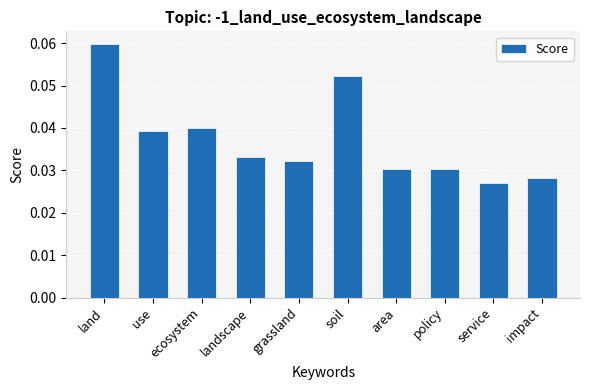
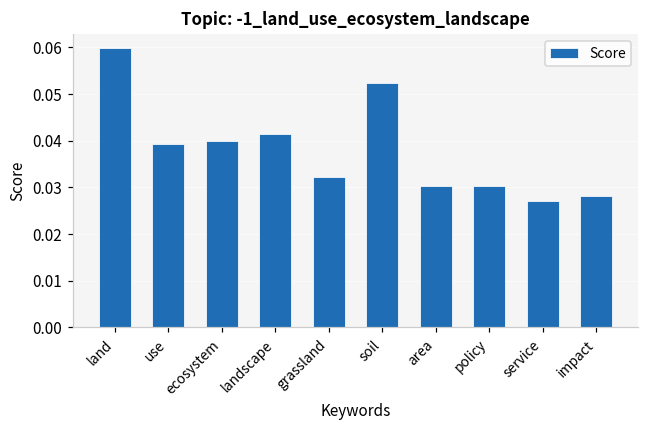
  {
    "land": 0.060,
    "use": 0.039,
    "ecosystem": 0.040,
-   "landscape": 0.033,
+   "landscape": 0.041,
    "grassland": 0.032,
    "soil": 0.052,
    "area": 0.030,
    "policy": 0.030,
    "service": 0.027,
    "impact": 0.028
  }
